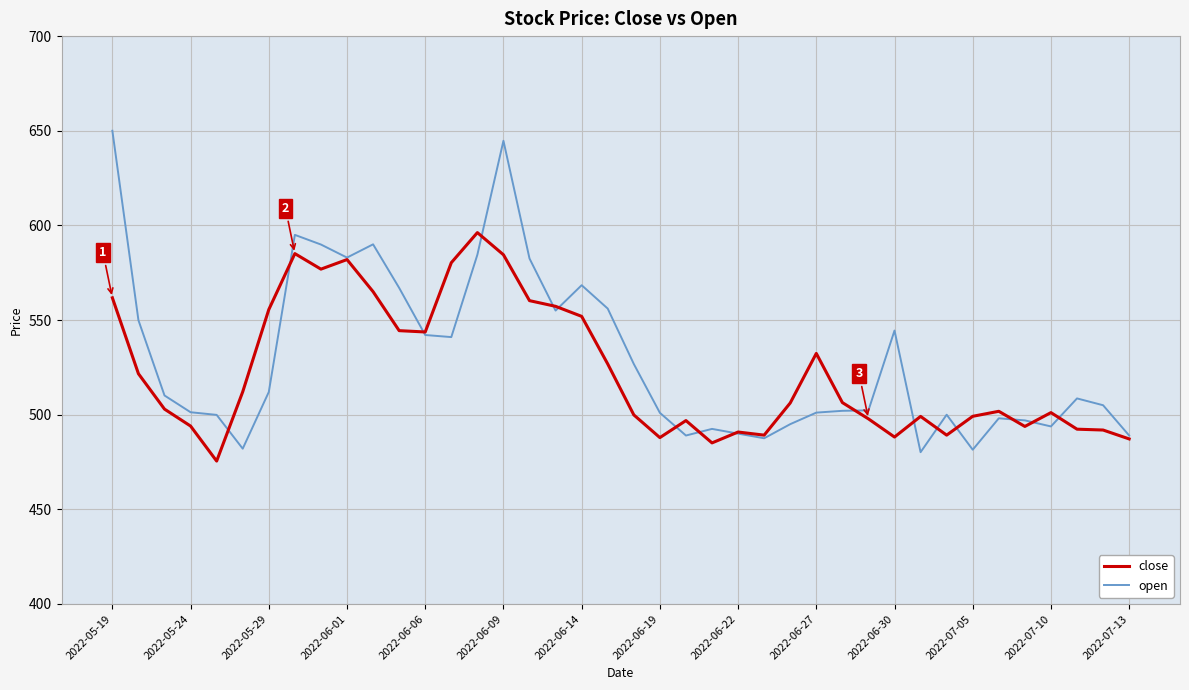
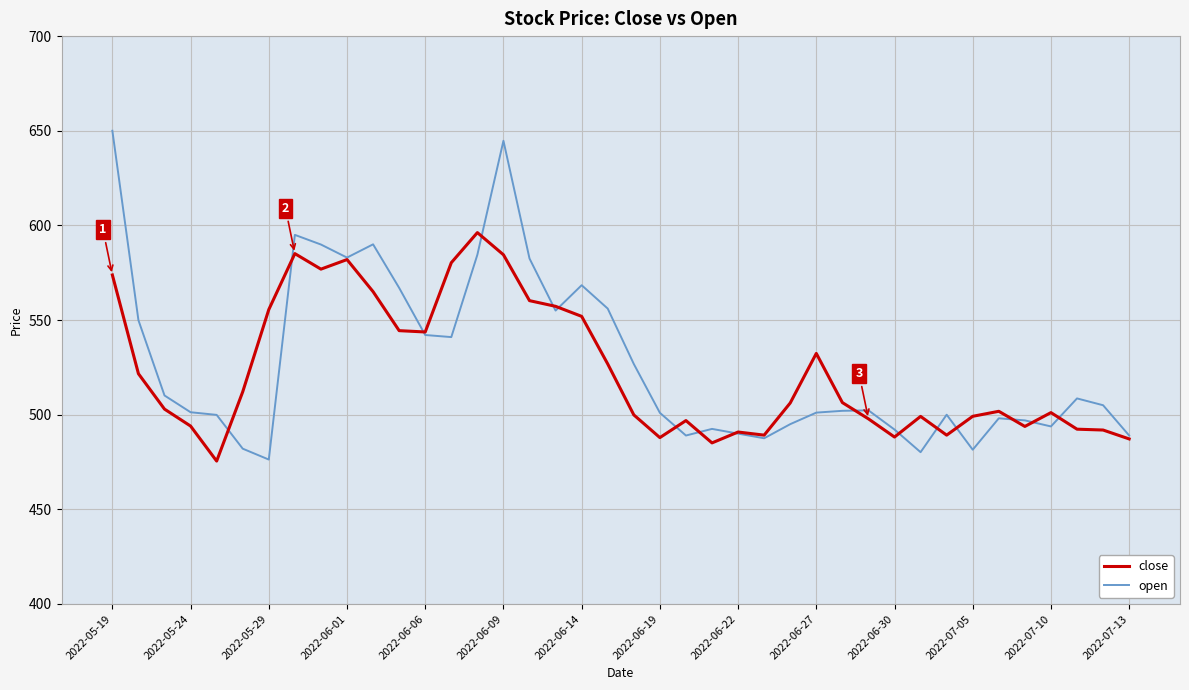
  {
    "close": {
-     "2022-05-19": 562,
+     "2022-05-19": 574,
      "2022-05-24": 494,
      "2022-05-29": 556,
      "2022-06-06": 544,
      "2022-06-09": 585,
      "2022-06-14": 552,
      "2022-06-19": 488,
      "2022-06-27": 532,
      "2022-06-30": 488,
      "2022-07-05": 499,
      "2022-07-10": 501,
      "2022-07-13": 487
    },
    "open": {
      "2022-05-19": 650,
      "2022-05-24": 501,
-     "2022-05-29": 512,
+     "2022-05-29": 476,
      "2022-06-06": 542,
      "2022-06-09": 645,
      "2022-06-14": 568,
      "2022-06-19": 501,
      "2022-06-27": 501,
-     "2022-06-30": 544,
+     "2022-06-30": 492,
      "2022-07-05": 482,
      "2022-07-10": 494,
      "2022-07-13": 489
    }
  }
